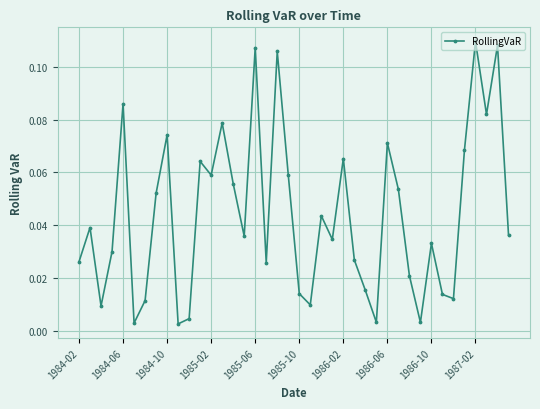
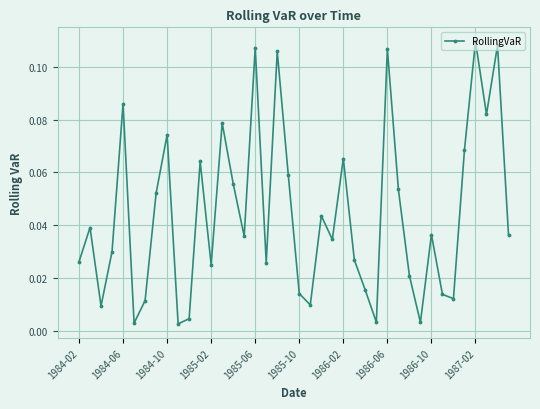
  {
    "1984-02": 0.026,
    "1984-06": 0.086,
    "1984-10": 0.074,
-   "1985-02": 0.059,
+   "1985-02": 0.025,
    "1985-06": 0.107,
    "1985-10": 0.014,
    "1986-02": 0.065,
-   "1986-06": 0.071,
-   "1986-10": 0.033
+   "1986-06": 0.107,
+   "1986-10": 0.037
  }
